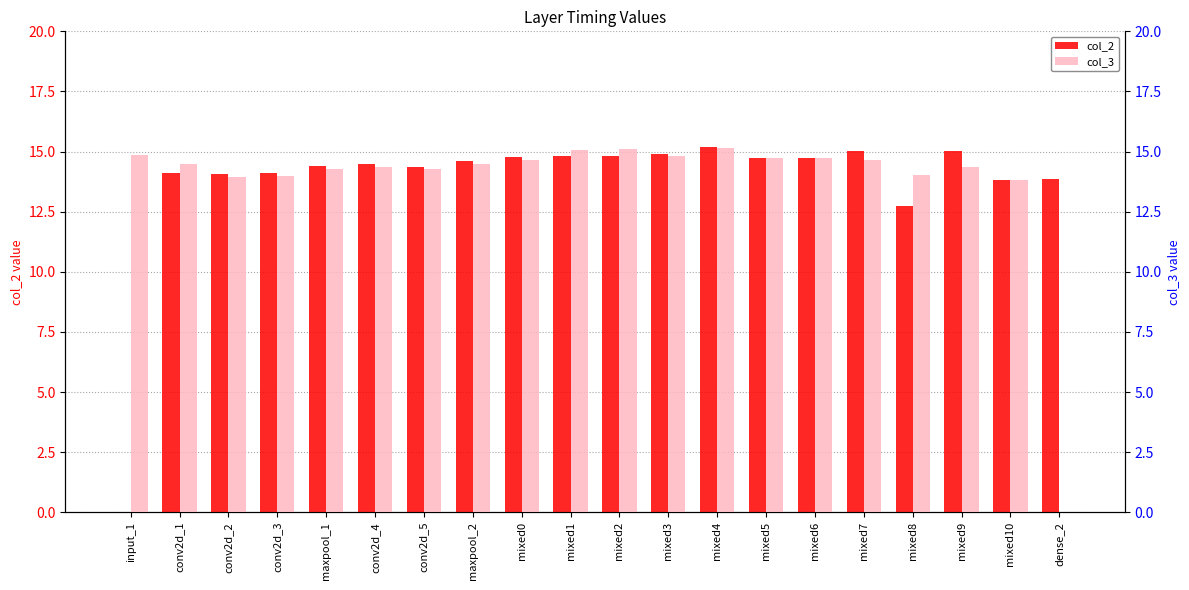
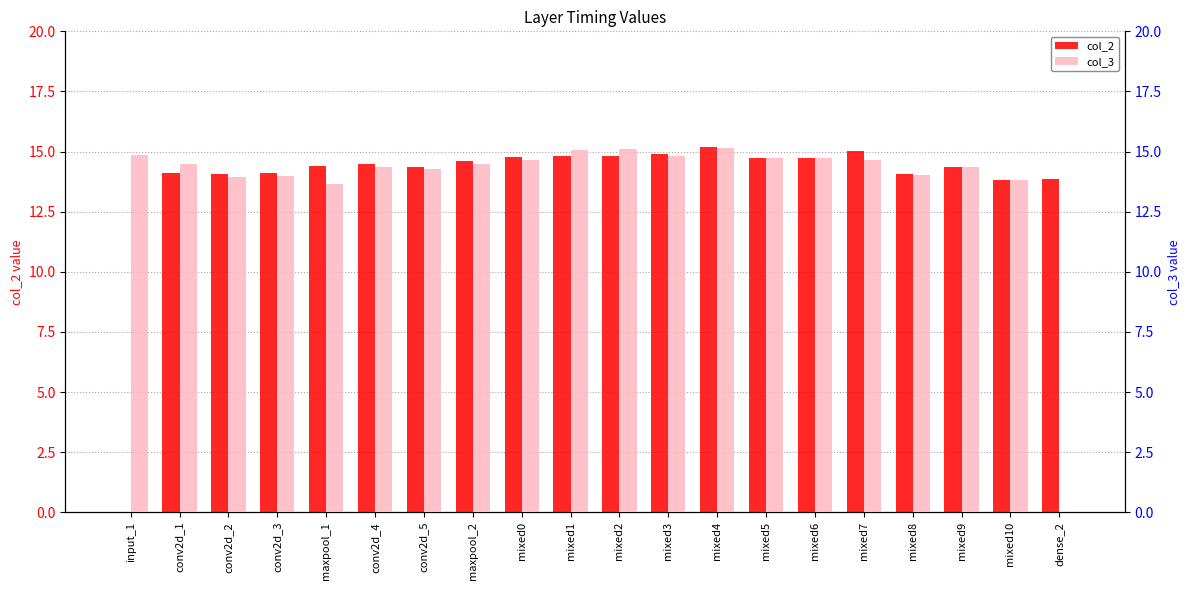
  {
    "col_2": {
      "input_1": 0.0,
      "conv2d_1": 14.1,
      "conv2d_2": 14.1,
      "conv2d_3": 14.1,
      "maxpool_1": 14.4,
      "conv2d_4": 14.5,
      "conv2d_5": 14.4,
      "maxpool_2": 14.6,
      "mixed0": 14.8,
      "mixed1": 14.8,
      "mixed2": 14.8,
      "mixed3": 14.9,
      "mixed4": 15.2,
      "mixed5": 14.7,
      "mixed6": 14.7,
      "mixed7": 15.0,
-     "mixed8": 12.7,
-     "mixed9": 15.0,
+     "mixed8": 14.1,
+     "mixed9": 14.4,
      "mixed10": 13.8,
      "dense_2": 13.9
    },
    "col_3": {
      "input_1": 14.9,
      "conv2d_1": 14.5,
      "conv2d_2": 13.9,
      "conv2d_3": 14.0,
-     "maxpool_1": 14.3,
+     "maxpool_1": 13.7,
      "conv2d_4": 14.4,
      "conv2d_5": 14.3,
      "maxpool_2": 14.5,
      "mixed0": 14.7,
      "mixed1": 15.1,
      "mixed2": 15.1,
      "mixed3": 14.8,
      "mixed4": 15.2,
      "mixed5": 14.7,
      "mixed6": 14.7,
      "mixed7": 14.6,
      "mixed8": 14.0,
      "mixed9": 14.4,
      "mixed10": 13.8,
      "dense_2": 0.0
    }
  }
